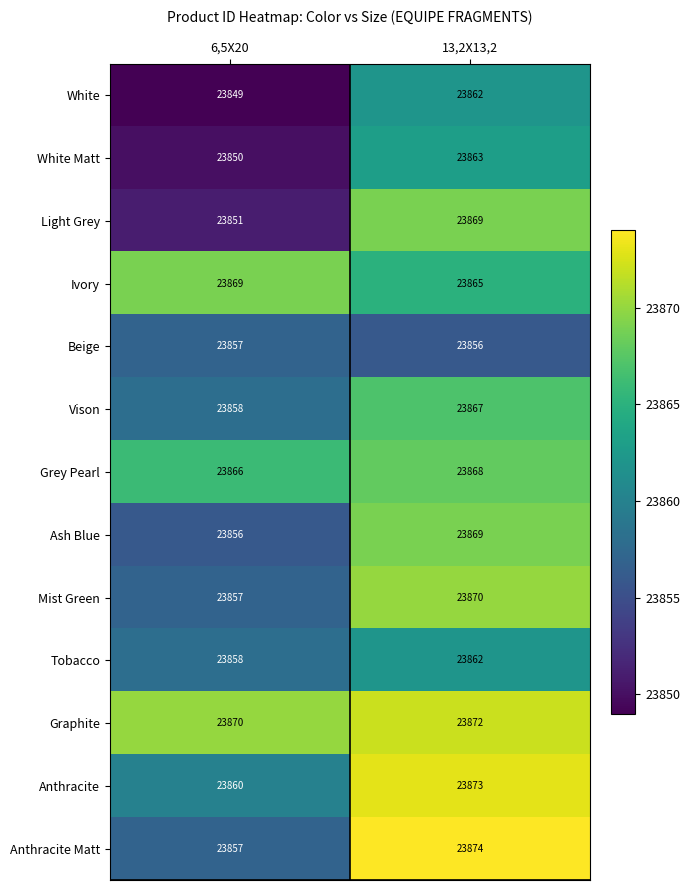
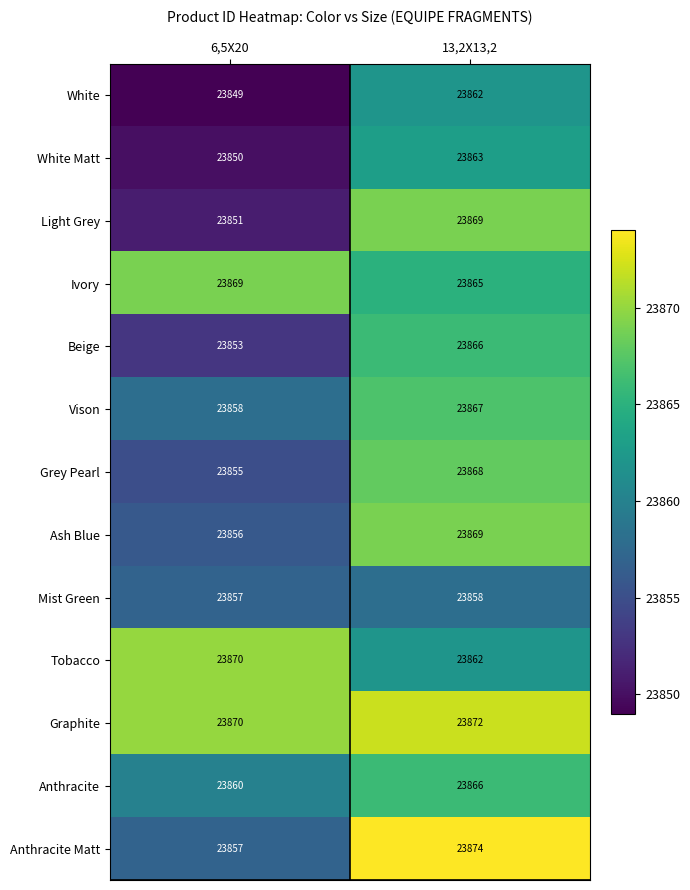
  {
    "White": {
      "6,5X20": 23849,
      "13,2X13,2": 23862
    },
    "White Matt": {
      "6,5X20": 23850,
      "13,2X13,2": 23863
    },
    "Light Grey": {
      "6,5X20": 23851,
      "13,2X13,2": 23869
    },
    "Ivory": {
      "6,5X20": 23869,
      "13,2X13,2": 23865
    },
    "Beige": {
-     "6,5X20": 23857,
-     "13,2X13,2": 23856
+     "6,5X20": 23853,
+     "13,2X13,2": 23866
    },
    "Vison": {
      "6,5X20": 23858,
      "13,2X13,2": 23867
    },
    "Grey Pearl": {
-     "6,5X20": 23866,
+     "6,5X20": 23855,
      "13,2X13,2": 23868
    },
    "Ash Blue": {
      "6,5X20": 23856,
      "13,2X13,2": 23869
    },
    "Mist Green": {
      "6,5X20": 23857,
-     "13,2X13,2": 23870
+     "13,2X13,2": 23858
    },
    "Tobacco": {
-     "6,5X20": 23858,
+     "6,5X20": 23870,
      "13,2X13,2": 23862
    },
    "Graphite": {
      "6,5X20": 23870,
      "13,2X13,2": 23872
    },
    "Anthracite": {
      "6,5X20": 23860,
-     "13,2X13,2": 23873
+     "13,2X13,2": 23866
    },
    "Anthracite Matt": {
      "6,5X20": 23857,
      "13,2X13,2": 23874
    }
  }
